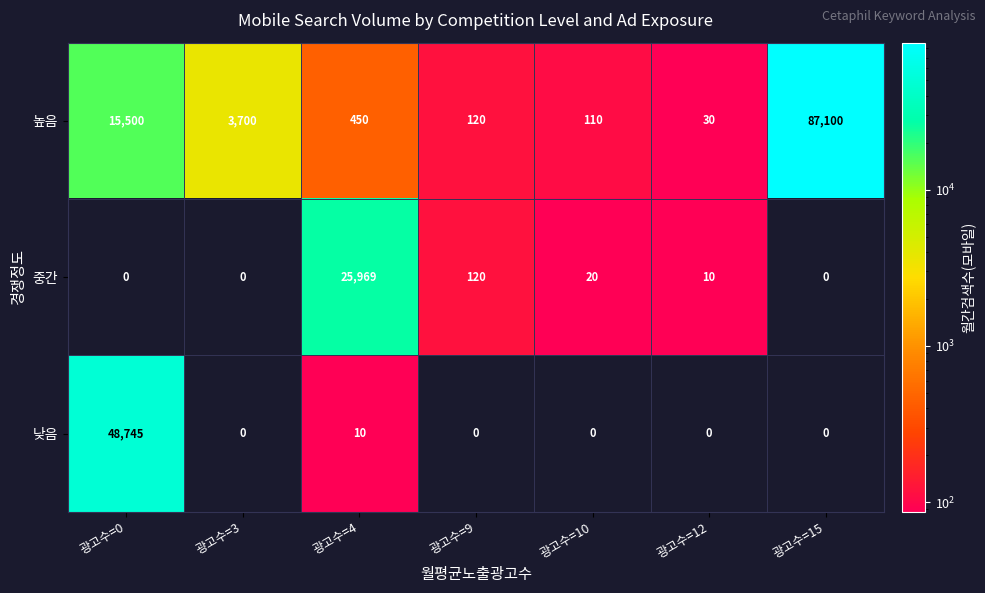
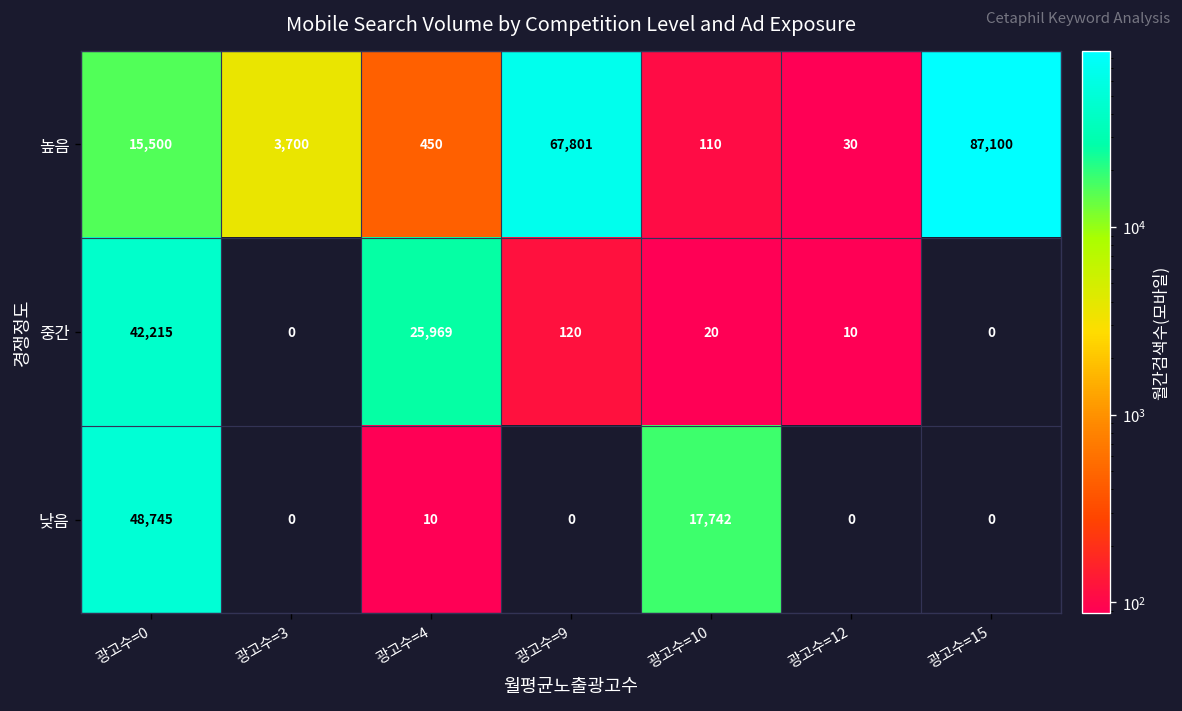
  {
    "높음": {
      "광고수=0": "15,500",
      "광고수=3": "3,700",
      "광고수=4": "450",
-     "광고수=9": "120",
+     "광고수=9": "67,801",
      "광고수=10": "110",
      "광고수=12": "30",
      "광고수=15": "87,100"
    },
    "중간": {
-     "광고수=0": "0",
+     "광고수=0": "42,215",
      "광고수=3": "0",
      "광고수=4": "25,969",
      "광고수=9": "120",
      "광고수=10": "20",
      "광고수=12": "10",
      "광고수=15": "0"
    },
    "낮음": {
      "광고수=0": "48,745",
      "광고수=3": "0",
      "광고수=4": "10",
      "광고수=9": "0",
-     "광고수=10": "0",
+     "광고수=10": "17,742",
      "광고수=12": "0",
      "광고수=15": "0"
    }
  }
